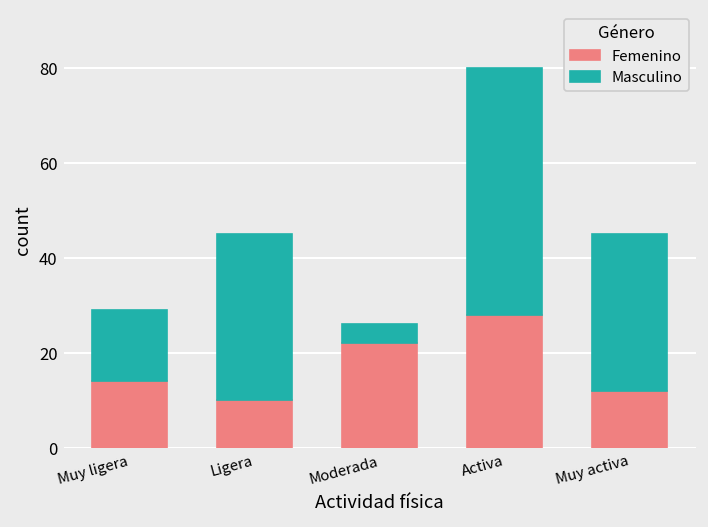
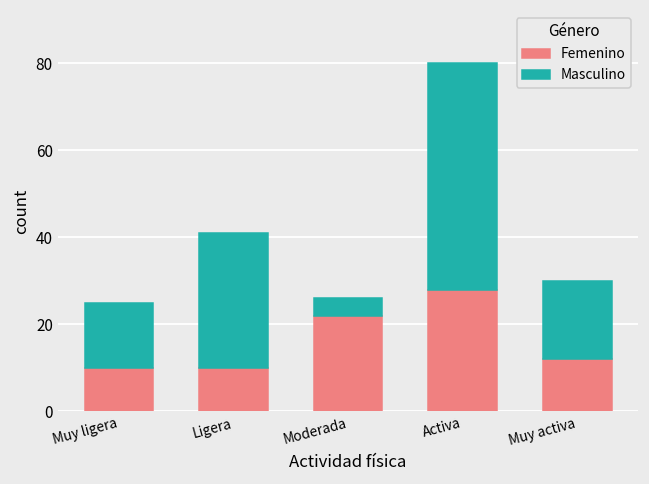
  {
    "Femenino": {
-     "Muy ligera": 14,
+     "Muy ligera": 10,
      "Ligera": 10,
      "Moderada": 22,
      "Activa": 28,
      "Muy activa": 12
    },
    "Masculino": {
      "Muy ligera": 15,
-     "Ligera": 35,
+     "Ligera": 31,
      "Moderada": 4,
      "Activa": 52,
-     "Muy activa": 33
+     "Muy activa": 18
    }
  }
